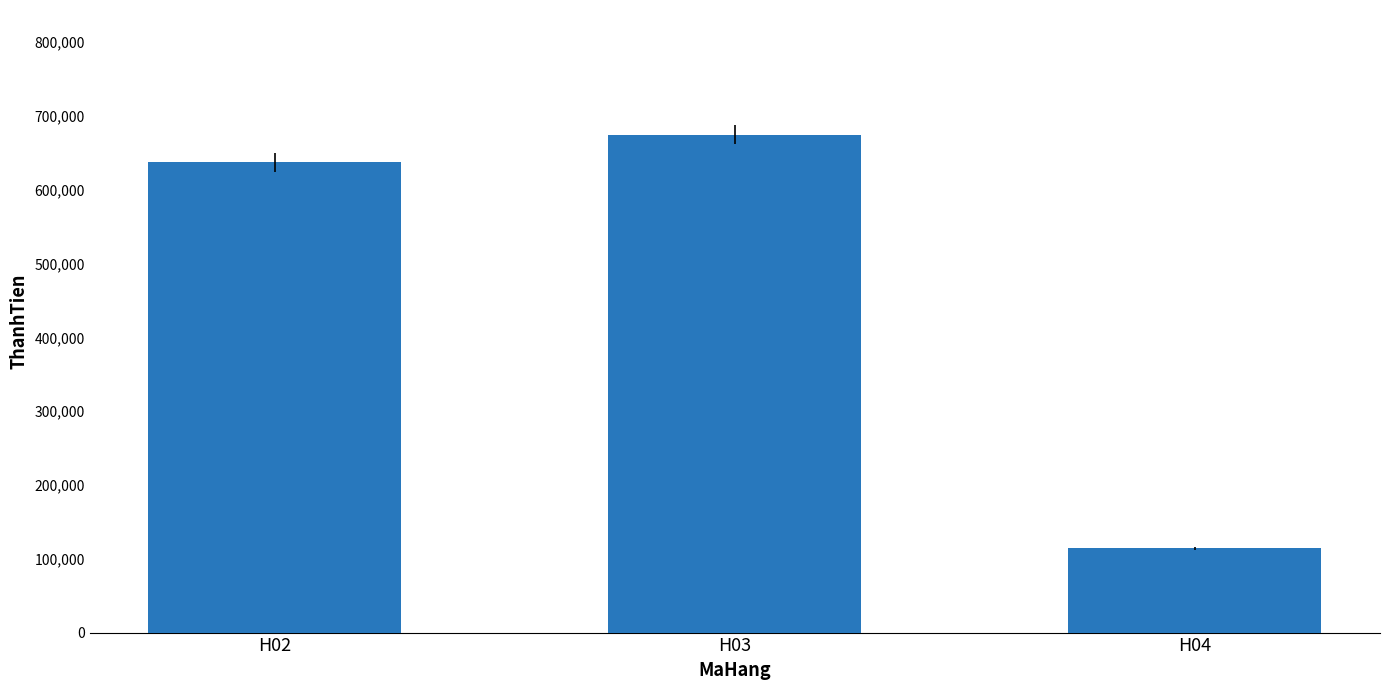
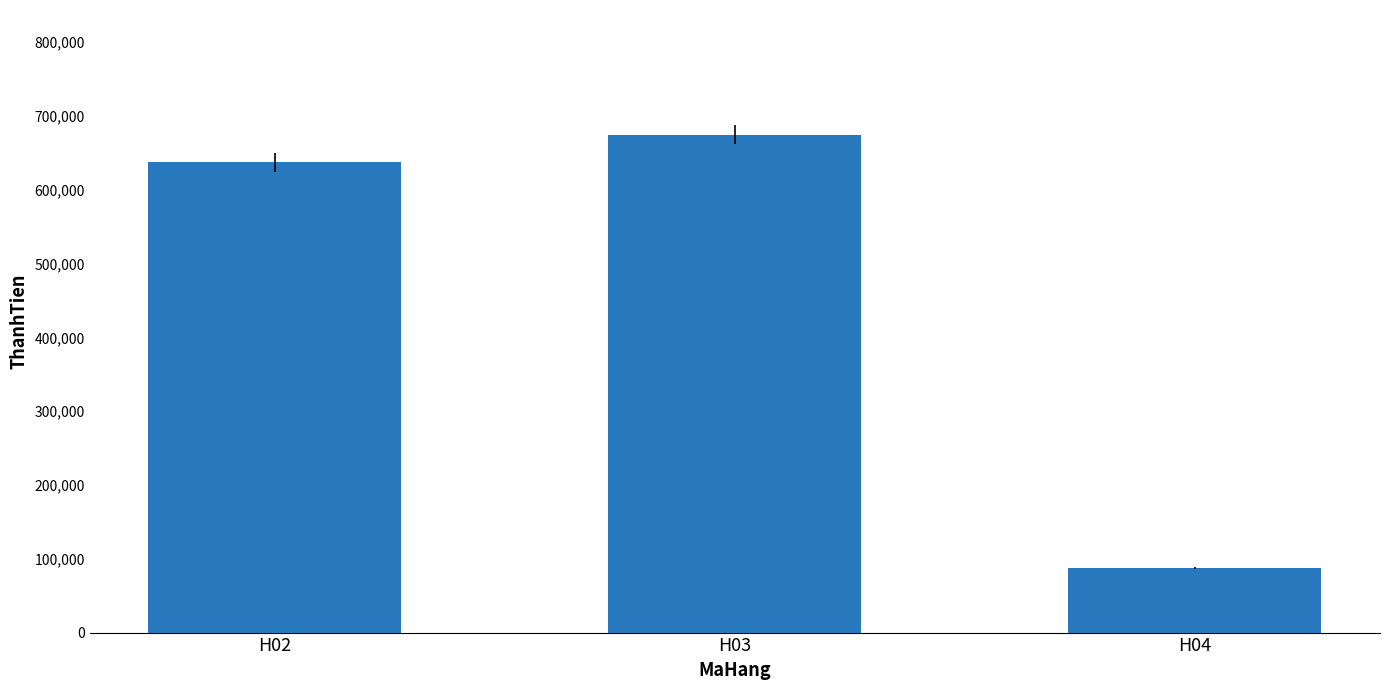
  {
    "H02": "640,000",
    "H03": "680,000",
-   "H04": "110,000"
+   "H04": "90,000"
  }
